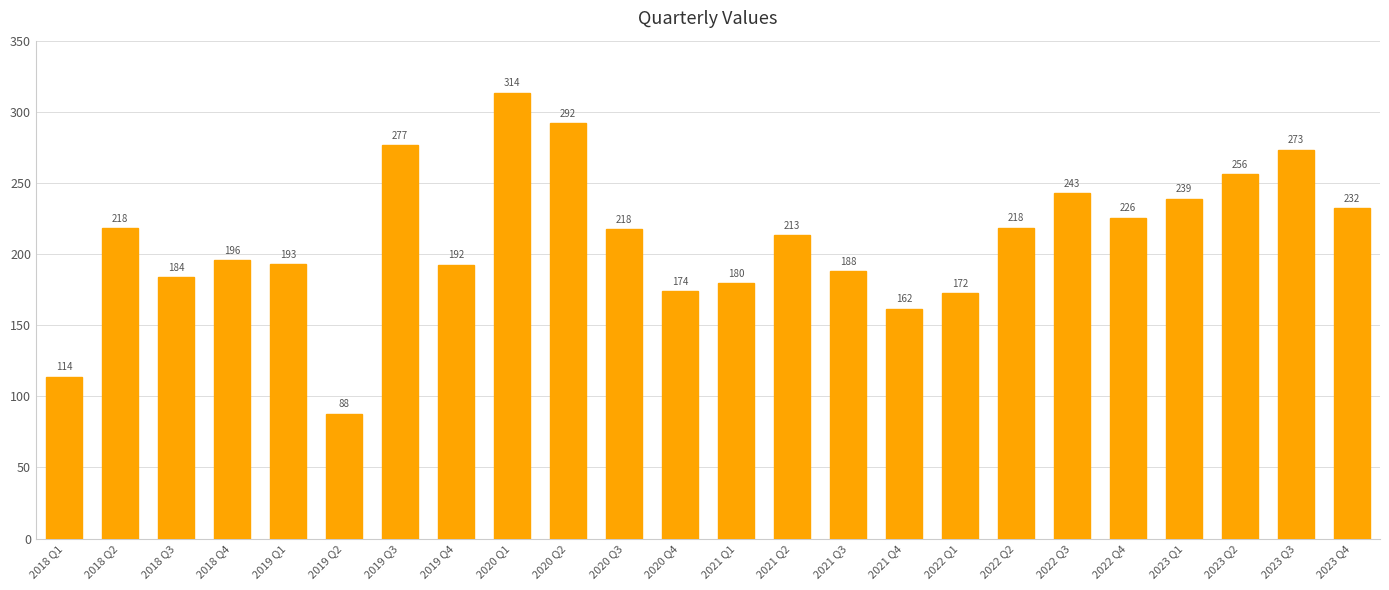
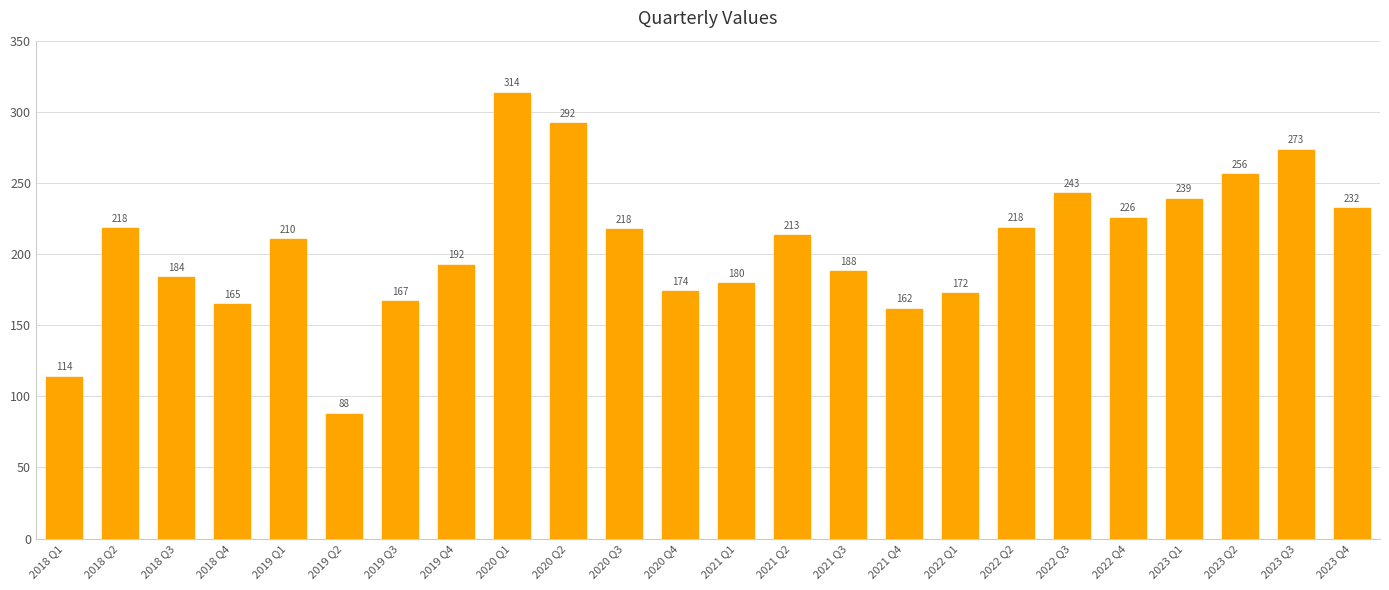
  {
    "2018 Q1": 114,
    "2018 Q2": 218,
    "2018 Q3": 184,
-   "2018 Q4": 196,
-   "2019 Q1": 193,
+   "2018 Q4": 165,
+   "2019 Q1": 210,
    "2019 Q2": 88,
-   "2019 Q3": 277,
+   "2019 Q3": 167,
    "2019 Q4": 192,
    "2020 Q1": 314,
    "2020 Q2": 292,
    "2020 Q3": 218,
    "2020 Q4": 174,
    "2021 Q1": 180,
    "2021 Q2": 213,
    "2021 Q3": 188,
    "2021 Q4": 162,
    "2022 Q1": 172,
    "2022 Q2": 218,
    "2022 Q3": 243,
    "2022 Q4": 226,
    "2023 Q1": 239,
    "2023 Q2": 256,
    "2023 Q3": 273,
    "2023 Q4": 232
  }
